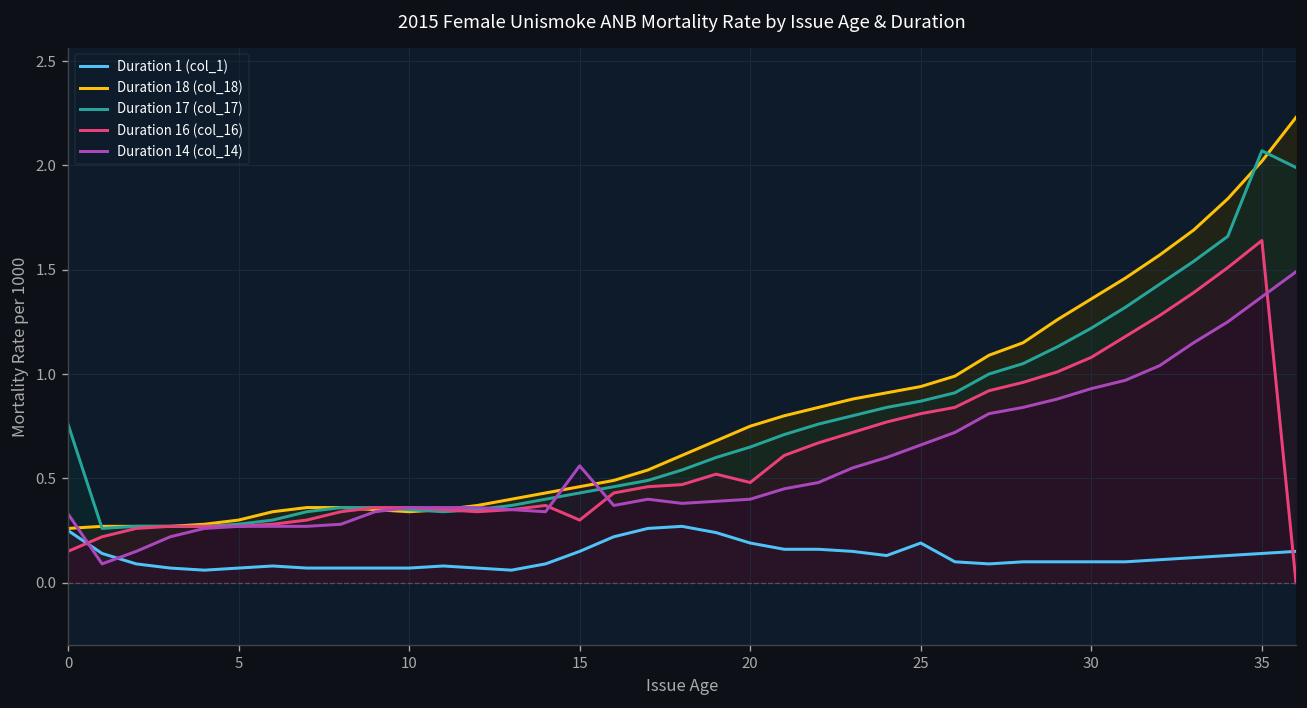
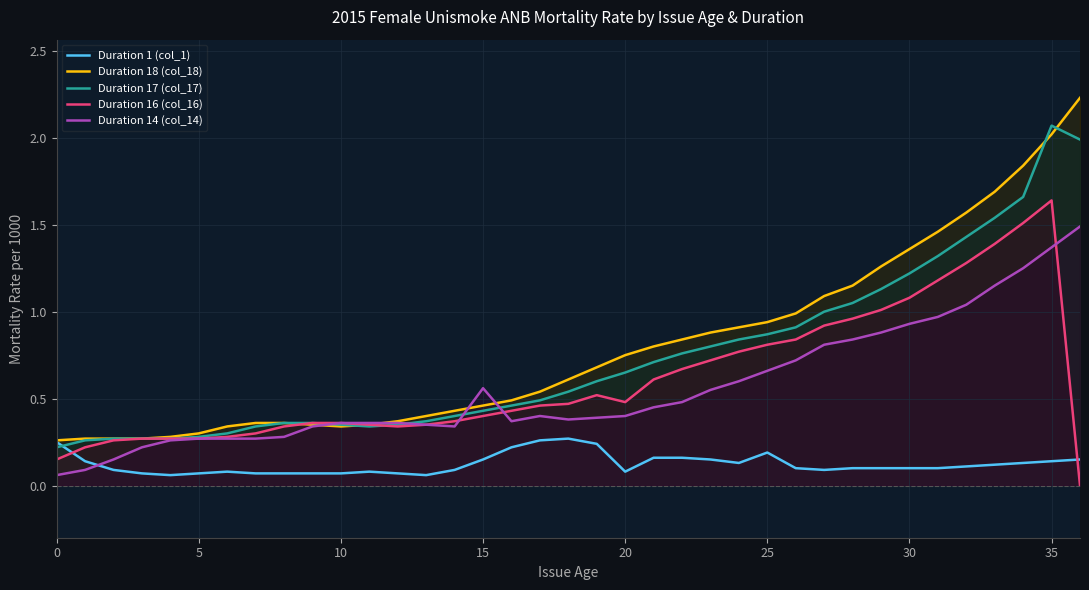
  {
    "Duration 1 (col_1)": {
      "5": 0.07,
      "10": 0.07,
      "15": 0.15,
-     "20": 0.19,
+     "20": 0.08,
      "25": 0.19,
      "30": 0.10,
      "35": 0.14
    },
    "Duration 18 (col_18)": {
      "5": 0.30,
      "15": 0.46,
      "20": 0.75,
      "25": 0.94,
      "30": 1.36,
      "35": 2.02
    },
    "Duration 17 (col_17)": {
-     "0": 0.76,
+     "0": 0.22,
      "15": 0.43,
      "20": 0.65,
      "25": 0.87,
      "30": 1.22,
      "35": 2.07
    },
    "Duration 16 (col_16)": {
      "0": 0.15,
-     "15": 0.3,
+     "15": 0.4,
      "20": 0.48,
      "25": 0.8,
      "30": 1.08,
      "35": 1.64
    },
    "Duration 14 (col_14)": {
-     "0": 0.33,
+     "0": 0.06,
      "15": 0.56,
      "20": 0.40,
      "25": 0.66,
      "30": 0.93,
      "35": 1.37
    }
  }
